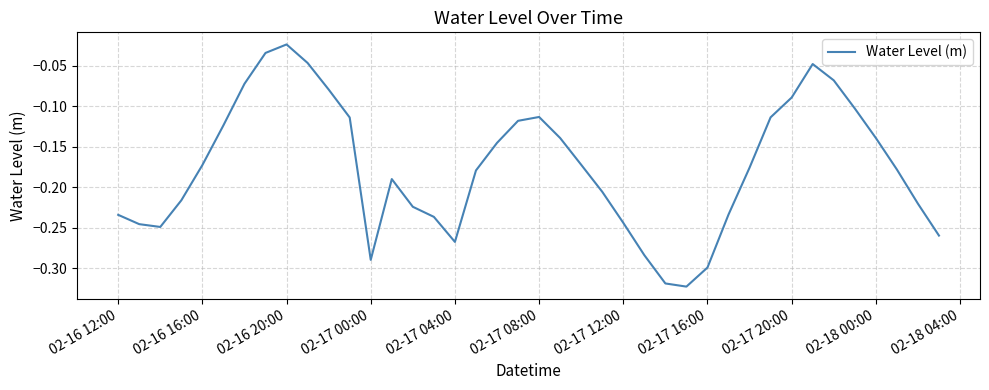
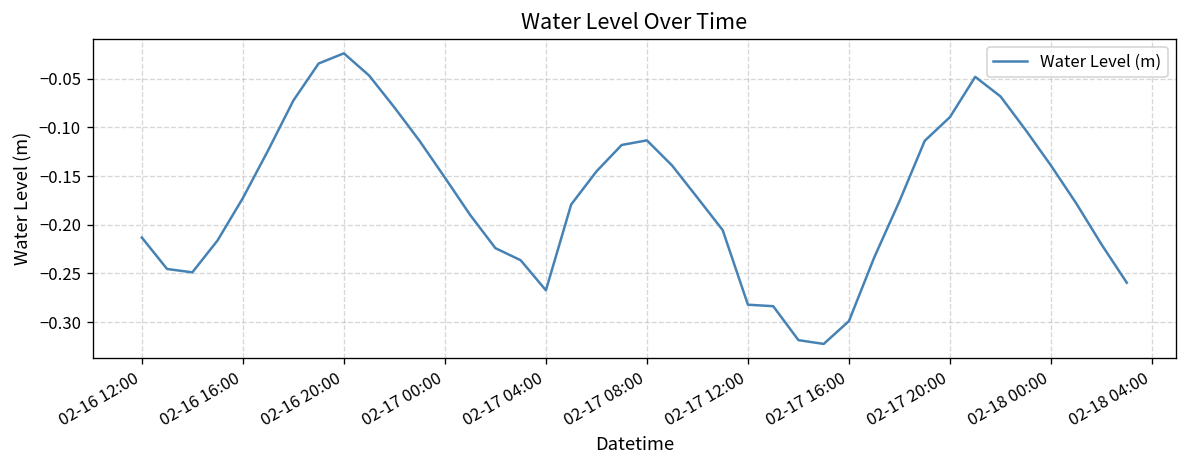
  {
-   "02-16 12:00": -0.23,
+   "02-16 12:00": -0.21,
    "02-16 16:00": -0.17,
    "02-16 20:00": -0.02,
-   "02-17 00:00": -0.29,
+   "02-17 00:00": -0.15,
    "02-17 04:00": -0.27,
    "02-17 08:00": -0.11,
-   "02-17 12:00": -0.24,
+   "02-17 12:00": -0.28,
    "02-17 16:00": -0.30,
    "02-17 20:00": -0.09,
    "02-18 00:00": -0.14
  }
